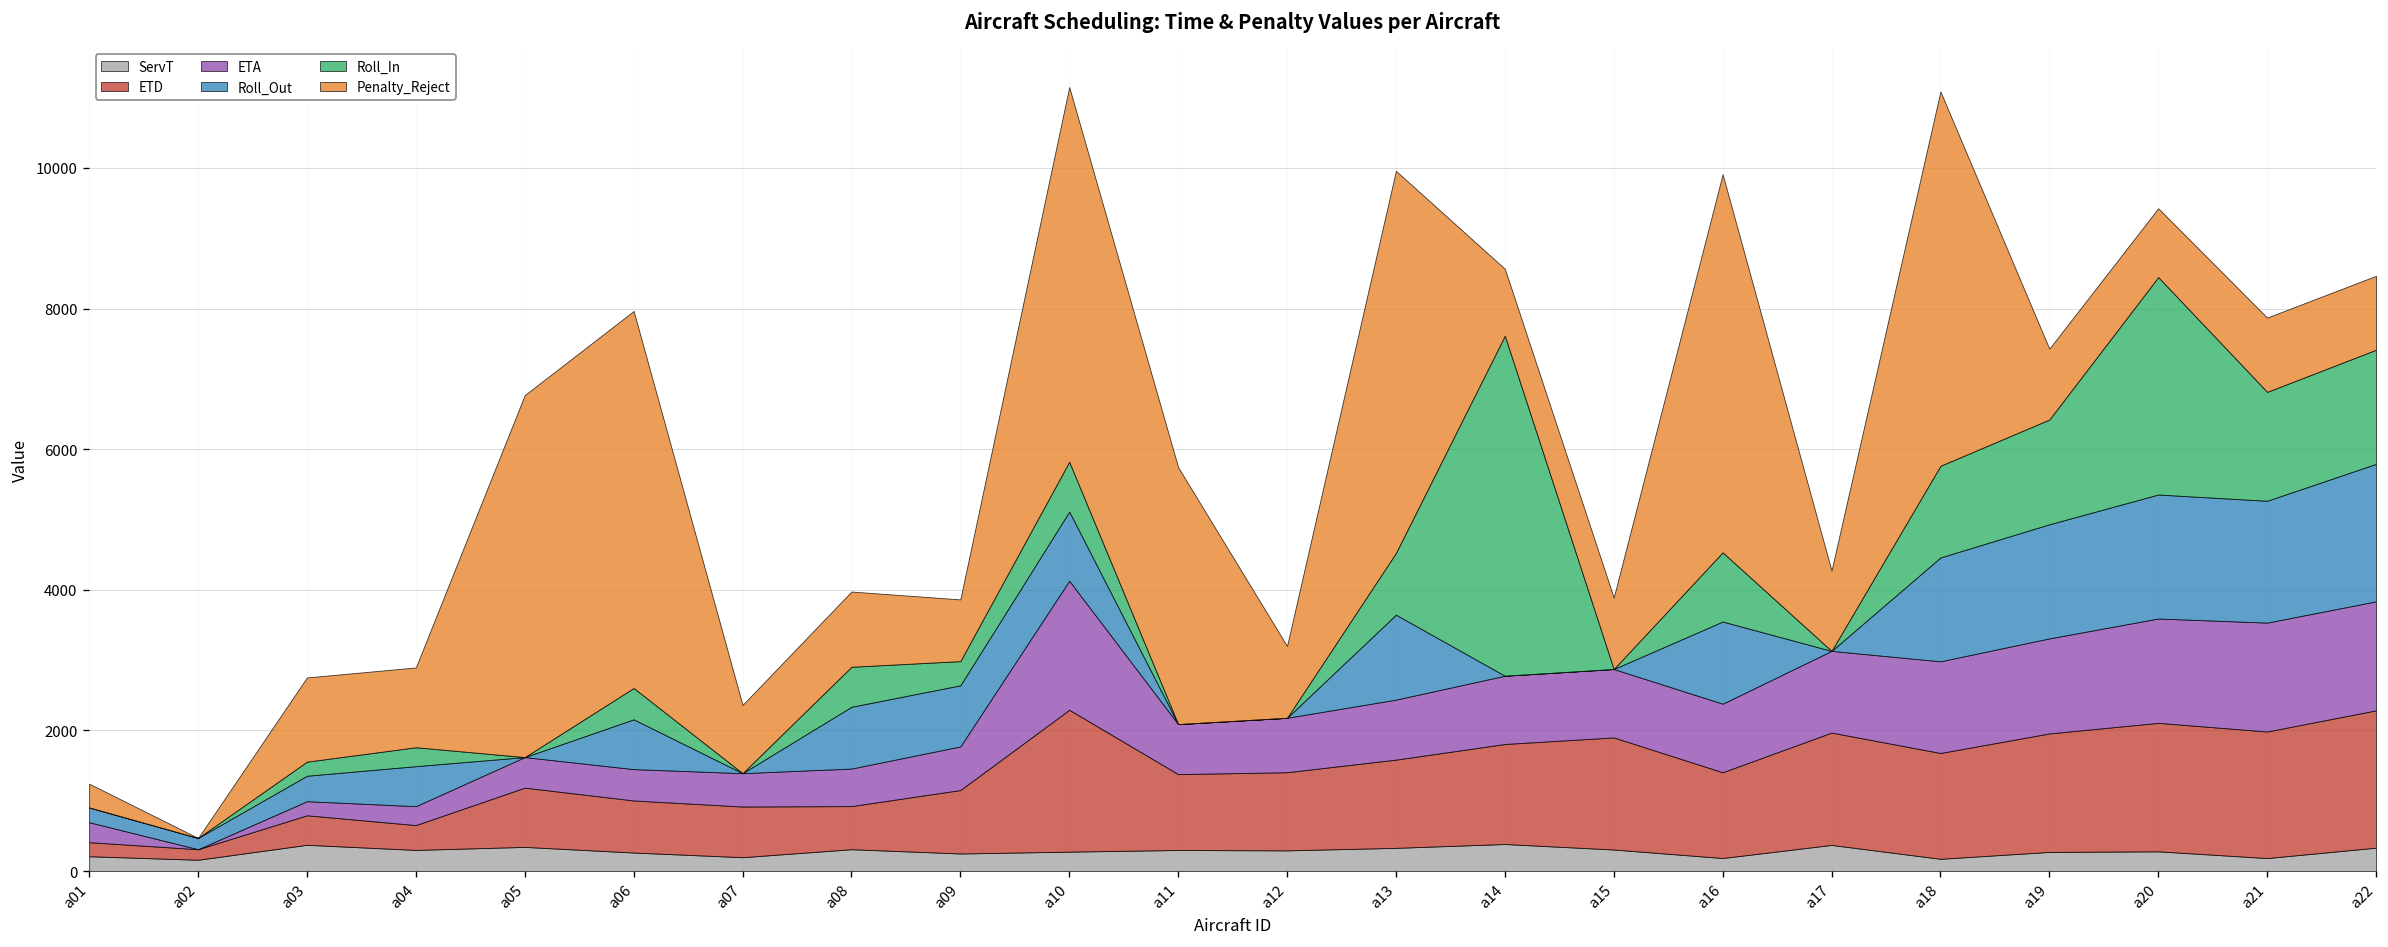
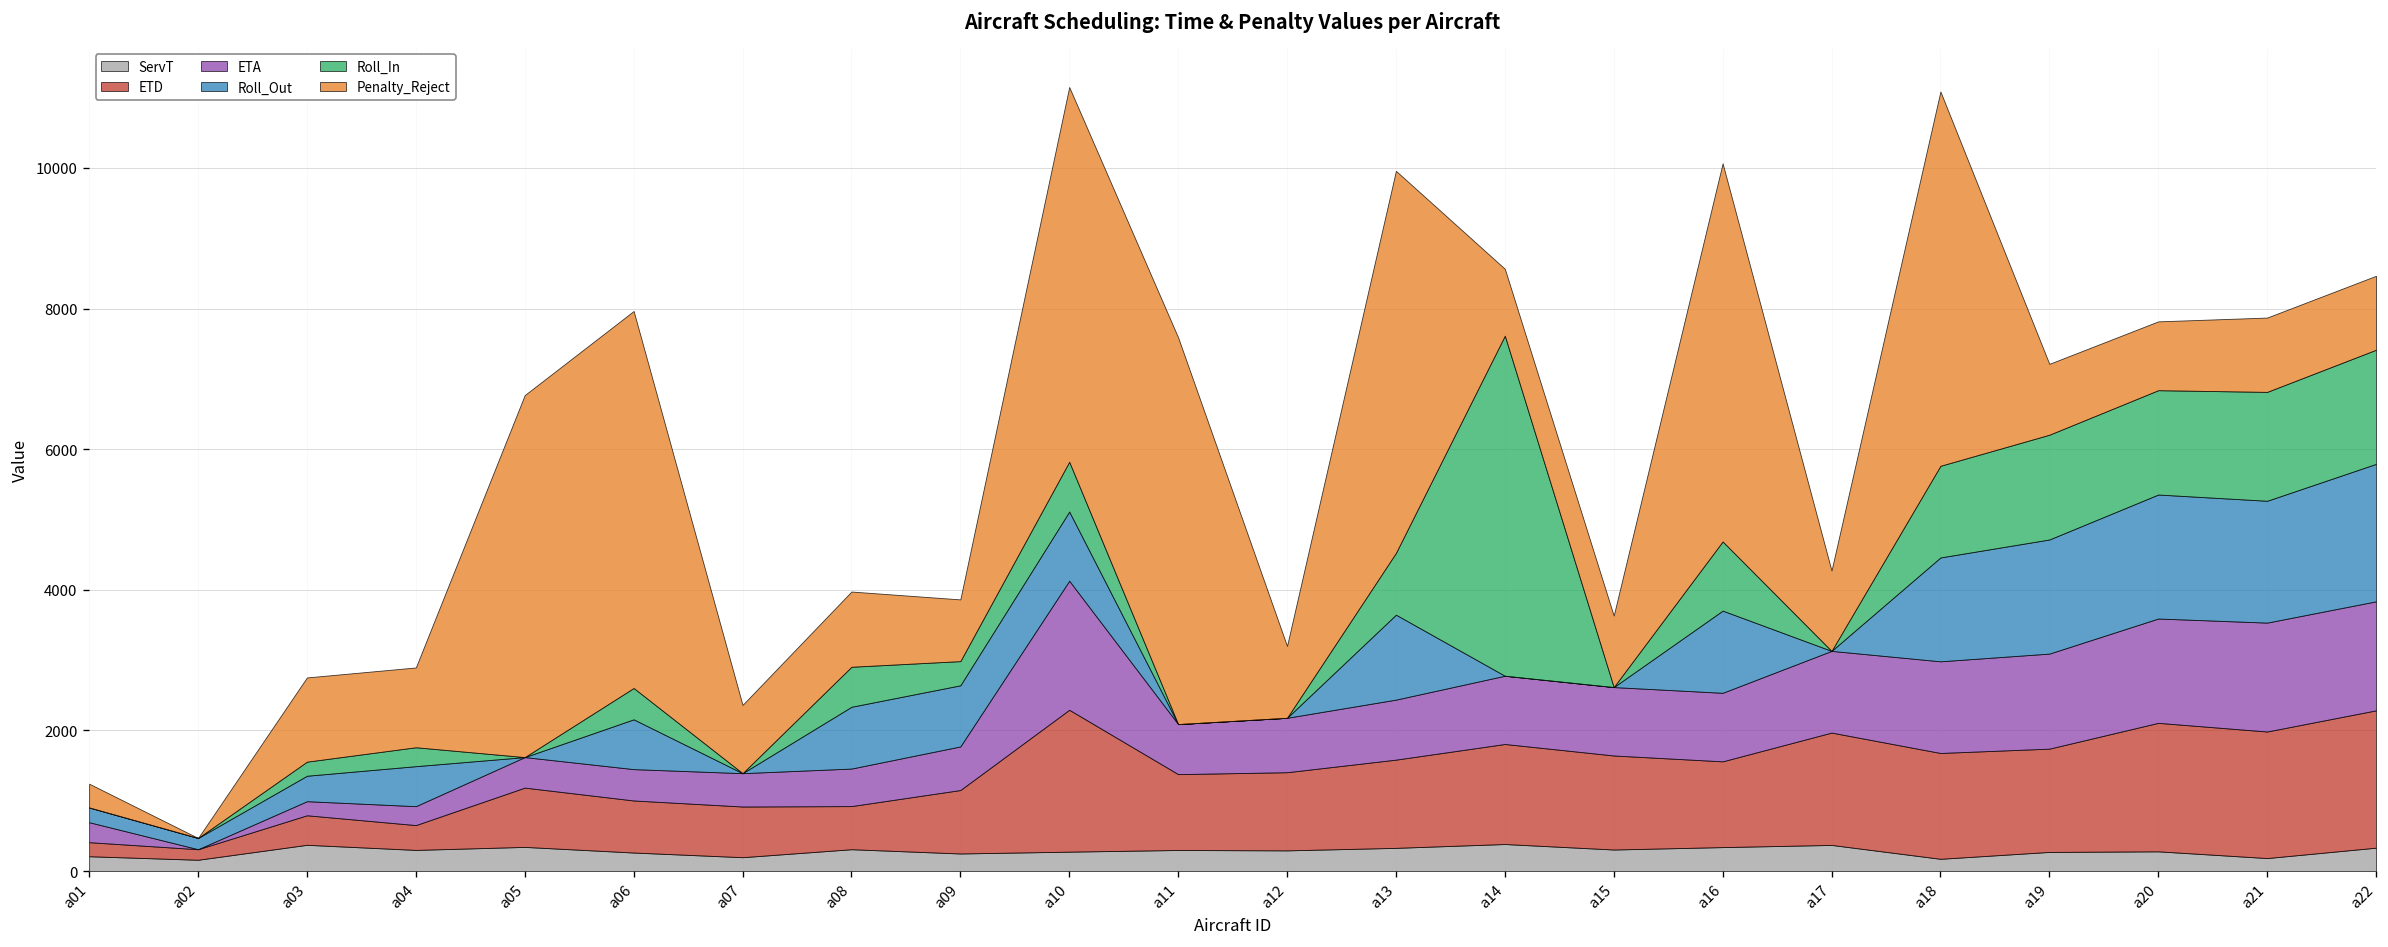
  {
    "ServT": {
      "a01": 200,
      "a02": 200,
      "a03": 400,
      "a04": 300,
      "a05": 300,
      "a06": 300,
      "a07": 200,
      "a08": 300,
      "a09": 200,
      "a10": 300,
      "a11": 300,
      "a12": 300,
      "a13": 300,
      "a14": 400,
      "a15": 300,
-     "a16": 200,
+     "a16": 300,
      "a17": 400,
      "a18": 200,
      "a19": 300,
      "a20": 300,
      "a21": 200,
      "a22": 300
    },
    "ETD": {
      "a01": 200,
      "a03": 400,
      "a04": 400,
      "a05": 800,
      "a06": 700,
      "a07": 700,
      "a08": 600,
      "a09": 900,
      "a10": 2000,
      "a11": 1100,
      "a12": 1100,
      "a13": 1300,
      "a14": 1400,
-     "a15": 1600,
+     "a15": 1300,
      "a16": 1200,
      "a17": 1600,
      "a18": 1500,
-     "a19": 1700,
+     "a19": 1500,
      "a20": 1800,
      "a21": 1800,
      "a22": 2000
    },
    "ETA": {
      "a01": 300,
      "a03": 200,
      "a04": 300,
      "a06": 400,
      "a08": 500,
      "a09": 600,
      "a10": 1800,
      "a13": 900,
      "a16": 1000,
      "a18": 1300,
      "a19": 1400,
      "a20": 1500,
      "a21": 1500,
      "a22": 1600
    },
    "Roll_Out": {
      "a03": 400,
      "a04": 600,
      "a06": 700,
      "a08": 900,
      "a09": 900,
      "a10": 1000,
      "a13": 1200,
      "a16": 1200,
      "a18": 1500,
      "a19": 1600,
      "a20": 1800,
      "a21": 1700,
      "a22": 2000
    },
    "Roll_In": {
      "a03": 200,
      "a04": 300,
      "a06": 400,
      "a08": 600,
      "a09": 300,
      "a10": 700,
      "a13": 900,
      "a14": 4800,
      "a16": 1000,
      "a18": 1300,
      "a19": 1500,
-     "a20": 3100,
+     "a20": 1500,
      "a21": 1500,
      "a22": 1600
    },
    "Penalty_Reject": {
      "a01": 300,
      "a03": 1200,
      "a04": 1100,
      "a05": 5100,
      "a06": 5400,
      "a07": 1000,
      "a08": 1100,
      "a09": 900,
      "a10": 5300,
-     "a11": 3700,
+     "a11": 5500,
      "a12": 1000,
      "a13": 5400,
      "a14": 1000,
      "a15": 1000,
      "a16": 5400,
      "a17": 1100,
      "a18": 5300,
      "a19": 1000,
      "a20": 1000,
      "a21": 1100,
      "a22": 1100
    }
  }
